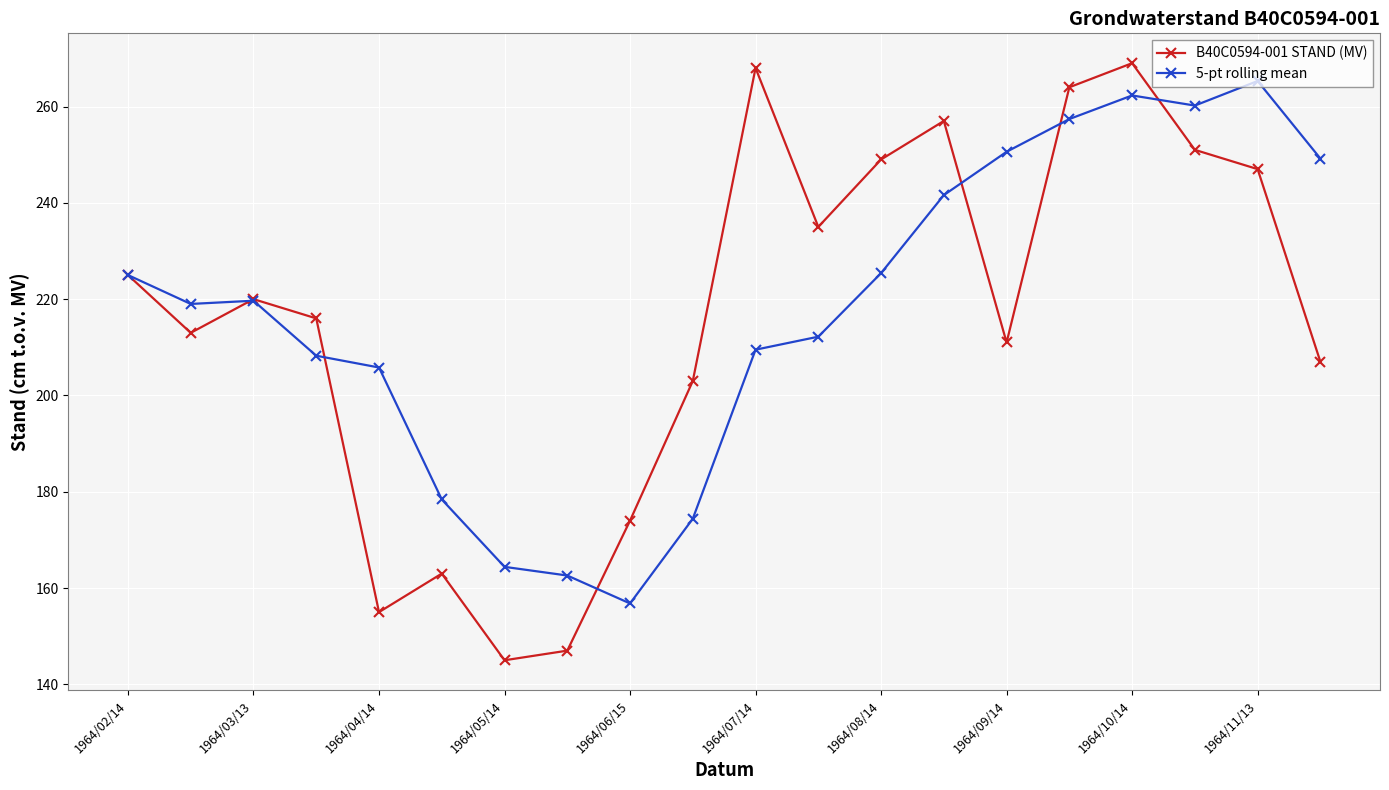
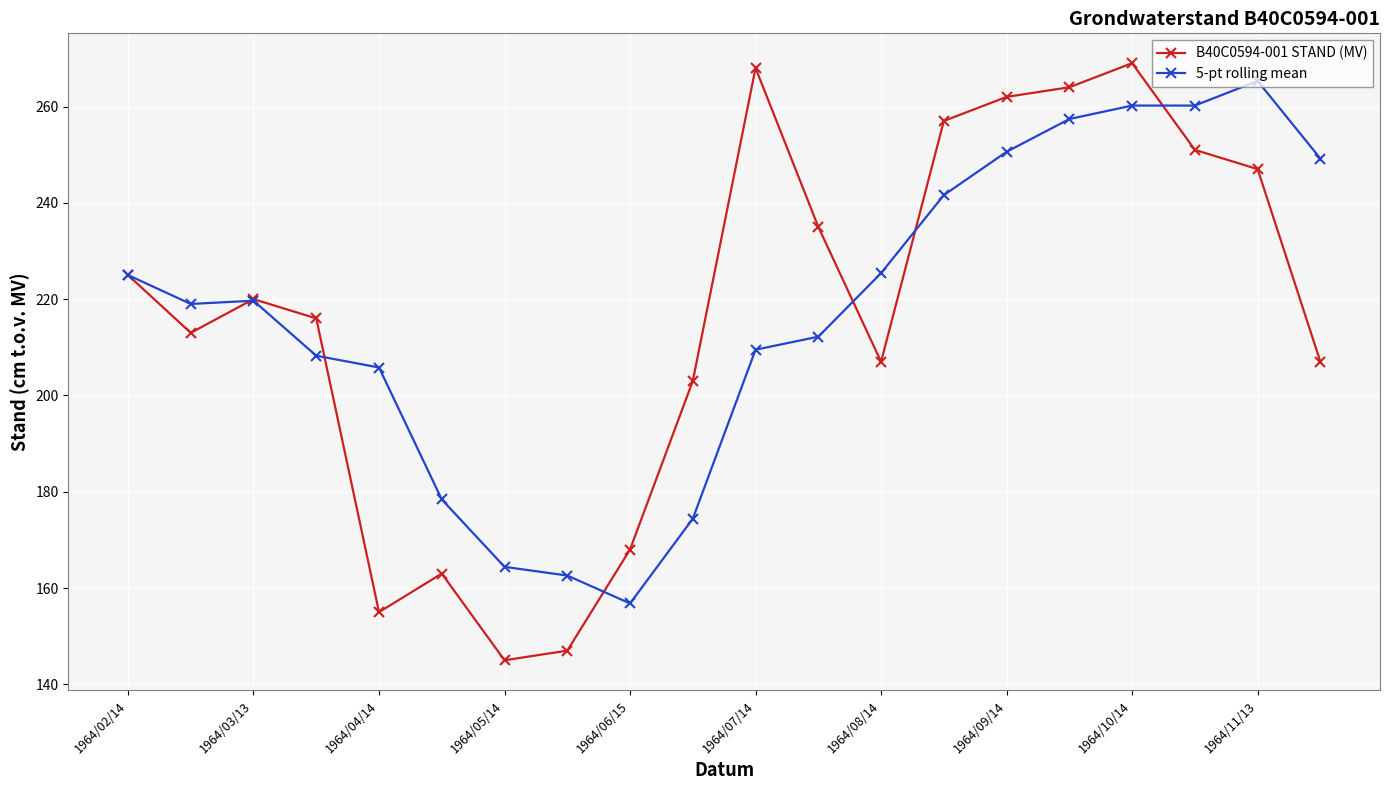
  {
    "B40C0594-001 STAND (MV)": {
      "1964/04/14": 155,
      "1964/05/14": 145,
-     "1964/06/15": 174,
+     "1964/06/15": 168,
      "1964/07/14": 268,
-     "1964/08/14": 249,
-     "1964/09/14": 211,
+     "1964/08/14": 207,
+     "1964/09/14": 262,
      "1964/10/14": 269,
      "1964/11/13": 247
    },
    "5-pt rolling mean": {
      "1964/04/14": 206,
      "1964/05/14": 164,
      "1964/06/15": 157,
      "1964/07/14": 210,
      "1964/08/14": 225,
      "1964/09/14": 251,
-     "1964/10/14": 262
+     "1964/10/14": 260
    }
  }
